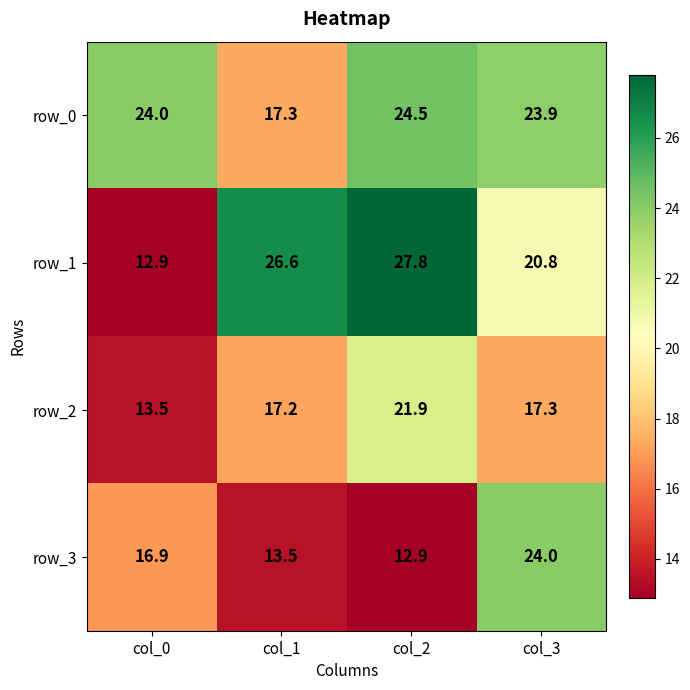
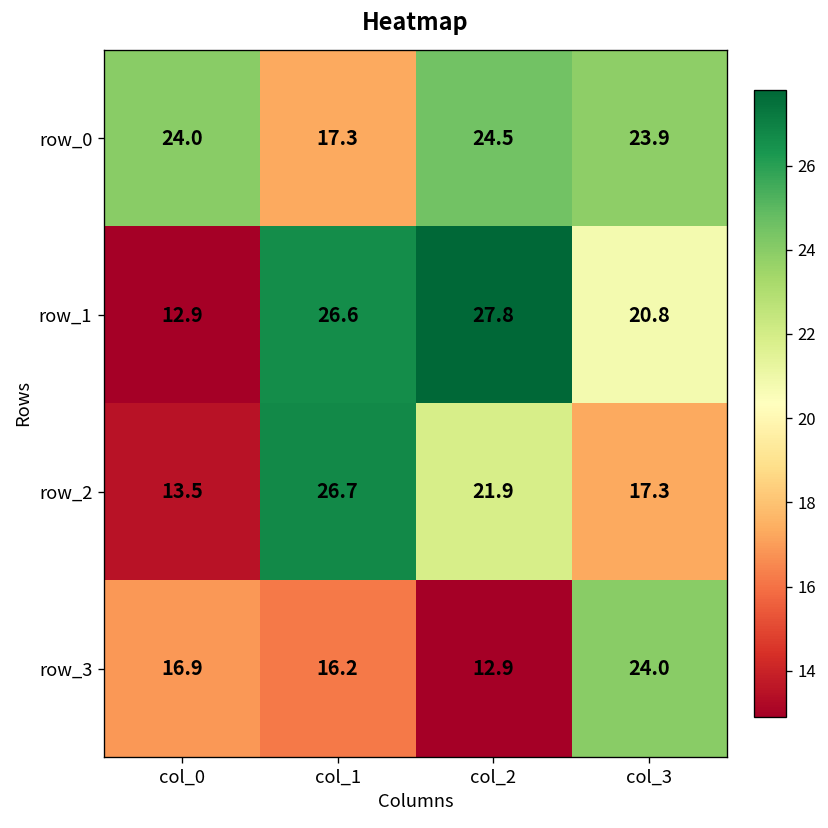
  {
    "row_0": {
      "col_0": 24.0,
      "col_1": 17.3,
      "col_2": 24.5,
      "col_3": 23.9
    },
    "row_1": {
      "col_0": 12.9,
      "col_1": 26.6,
      "col_2": 27.8,
      "col_3": 20.8
    },
    "row_2": {
      "col_0": 13.5,
-     "col_1": 17.2,
+     "col_1": 26.7,
      "col_2": 21.9,
      "col_3": 17.3
    },
    "row_3": {
      "col_0": 16.9,
-     "col_1": 13.5,
+     "col_1": 16.2,
      "col_2": 12.9,
      "col_3": 24.0
    }
  }
